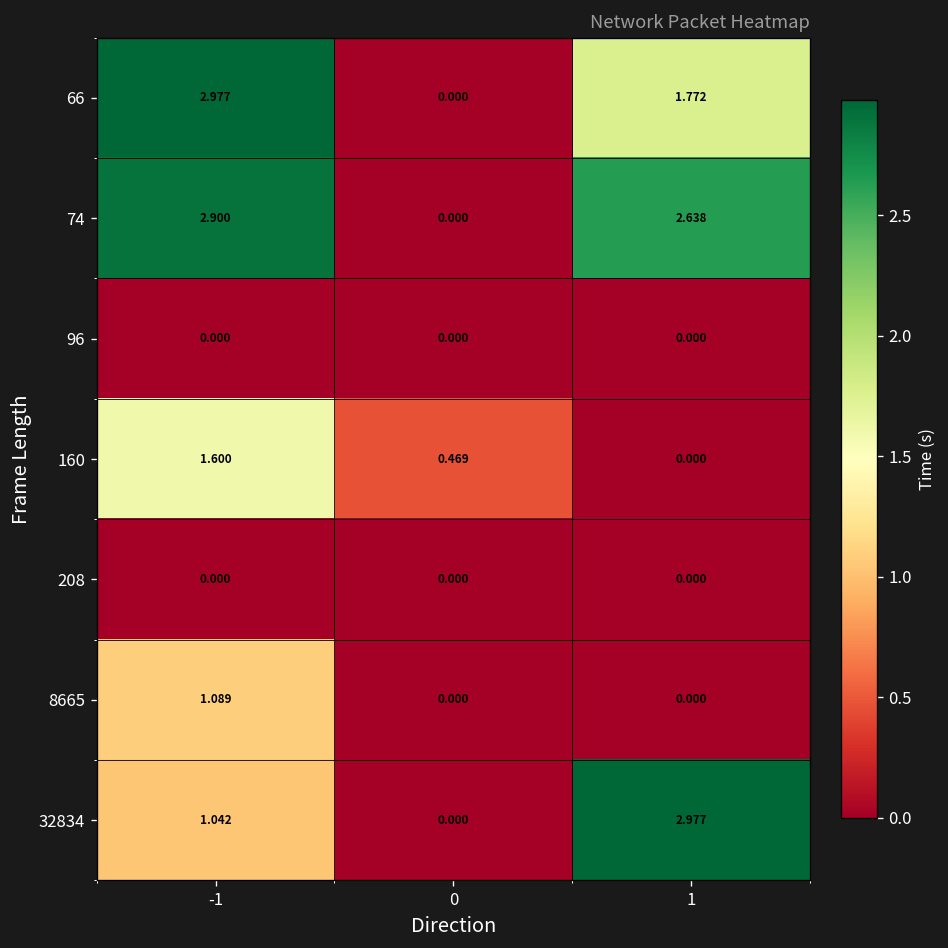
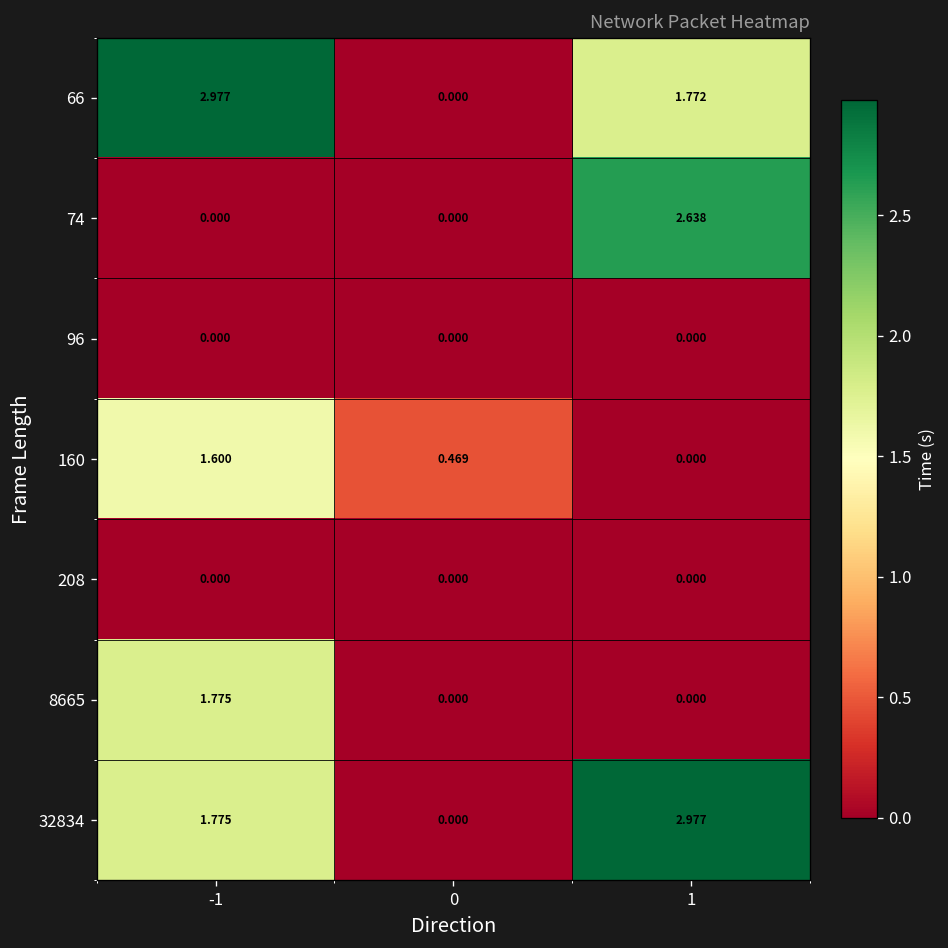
  {
    "66": {
      "-1": 2.977,
      "0": 0.000,
      "1": 1.772
    },
    "74": {
-     "-1": 2.900,
+     "-1": 0.000,
      "0": 0.000,
      "1": 2.638
    },
    "96": {
      "-1": 0.000,
      "0": 0.000,
      "1": 0.000
    },
    "160": {
      "-1": 1.600,
      "0": 0.469,
      "1": 0.000
    },
    "208": {
      "-1": 0.000,
      "0": 0.000,
      "1": 0.000
    },
    "8665": {
-     "-1": 1.089,
+     "-1": 1.775,
      "0": 0.000,
      "1": 0.000
    },
    "32834": {
-     "-1": 1.042,
+     "-1": 1.775,
      "0": 0.000,
      "1": 2.977
    }
  }
